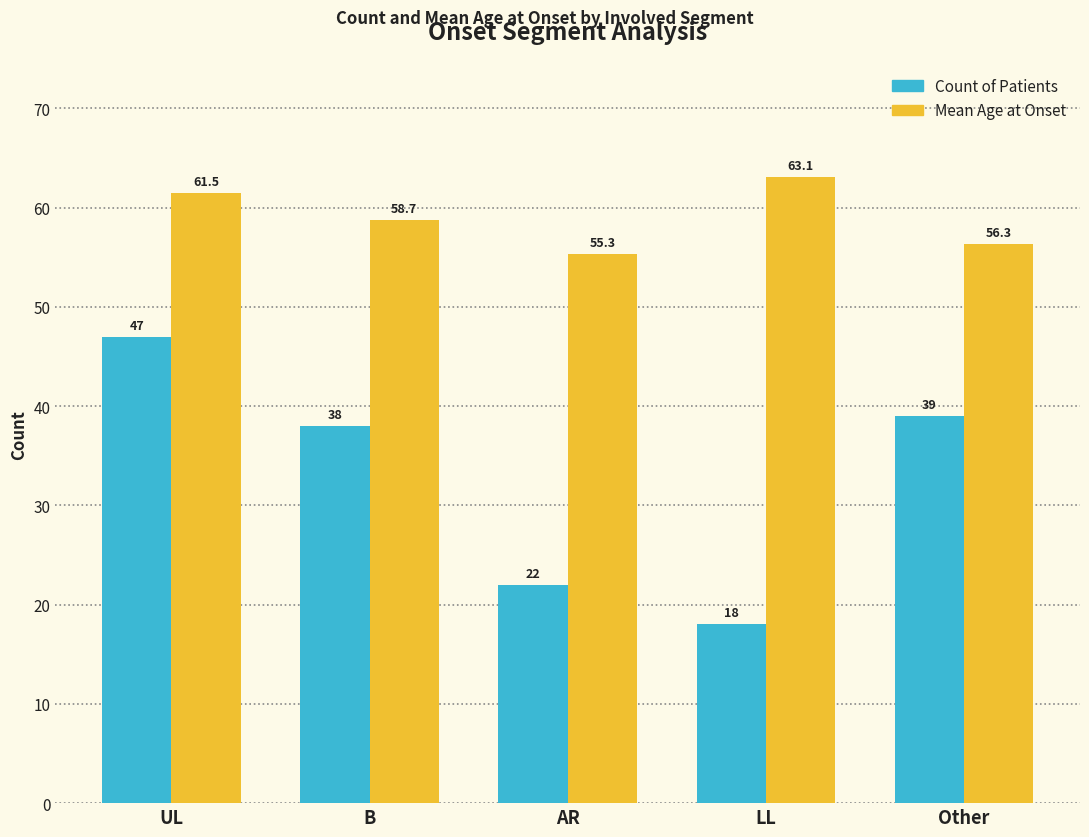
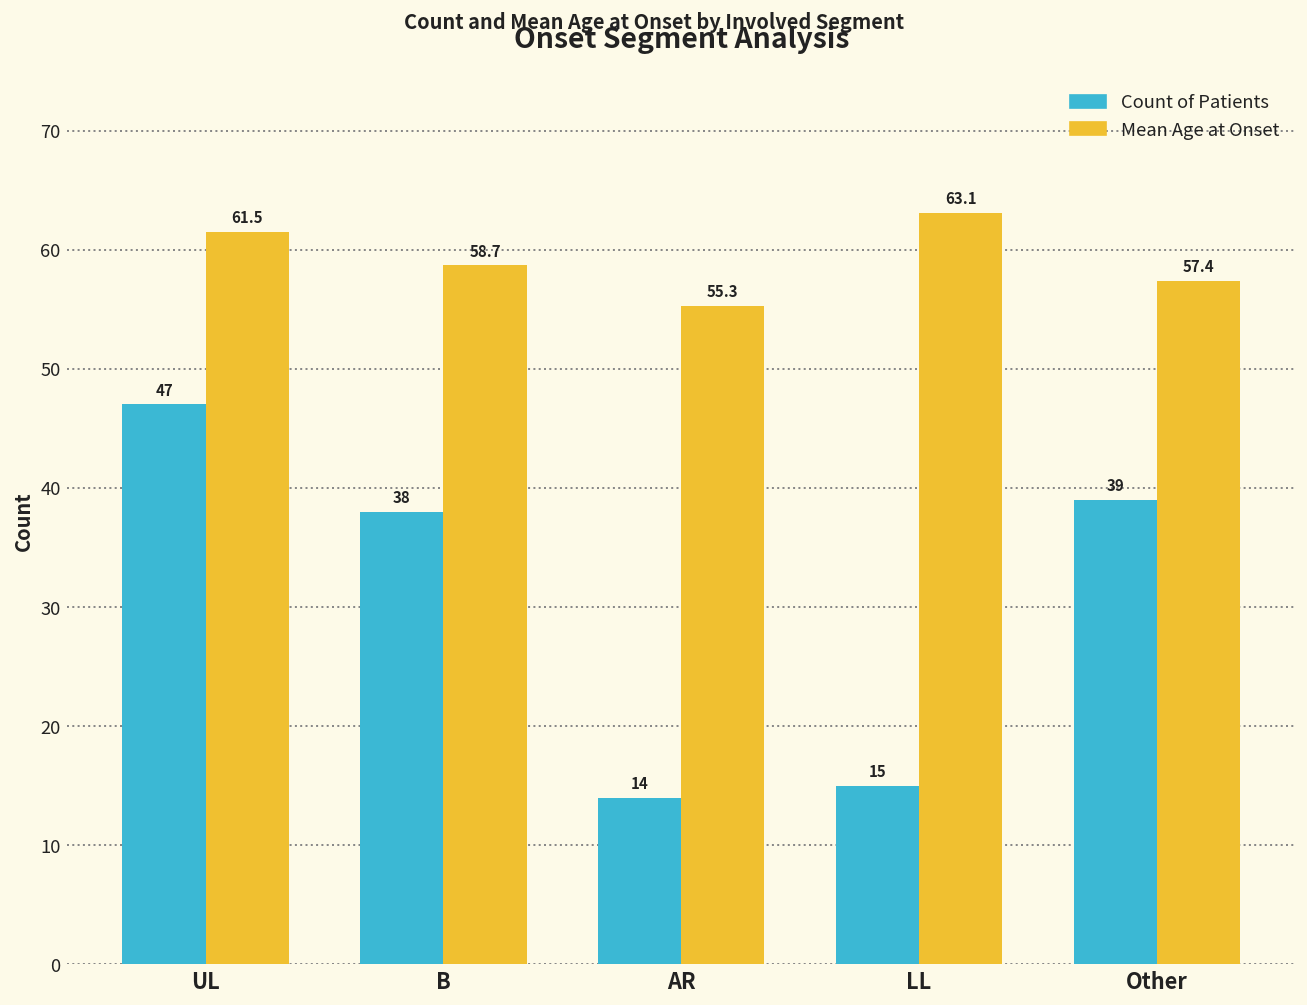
  {
    "Count of Patients": {
      "UL": 47,
      "B": 38,
-     "AR": 22,
-     "LL": 18,
+     "AR": 14,
+     "LL": 15,
      "Other": 39
    },
    "Mean Age at Onset": {
      "UL": 61.5,
      "B": 58.7,
      "AR": 55.3,
      "LL": 63.1,
-     "Other": 56.3
+     "Other": 57.4
    }
  }
